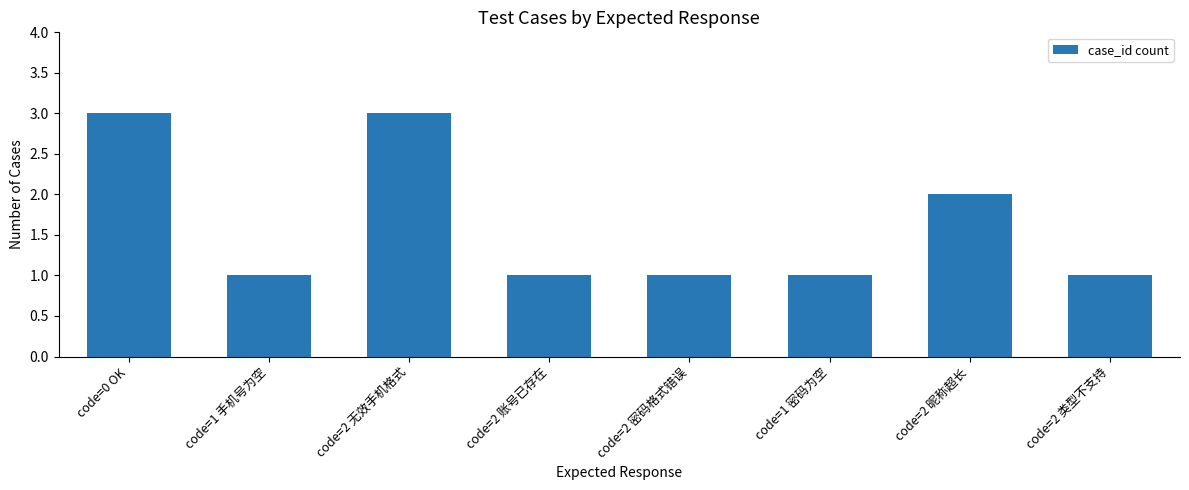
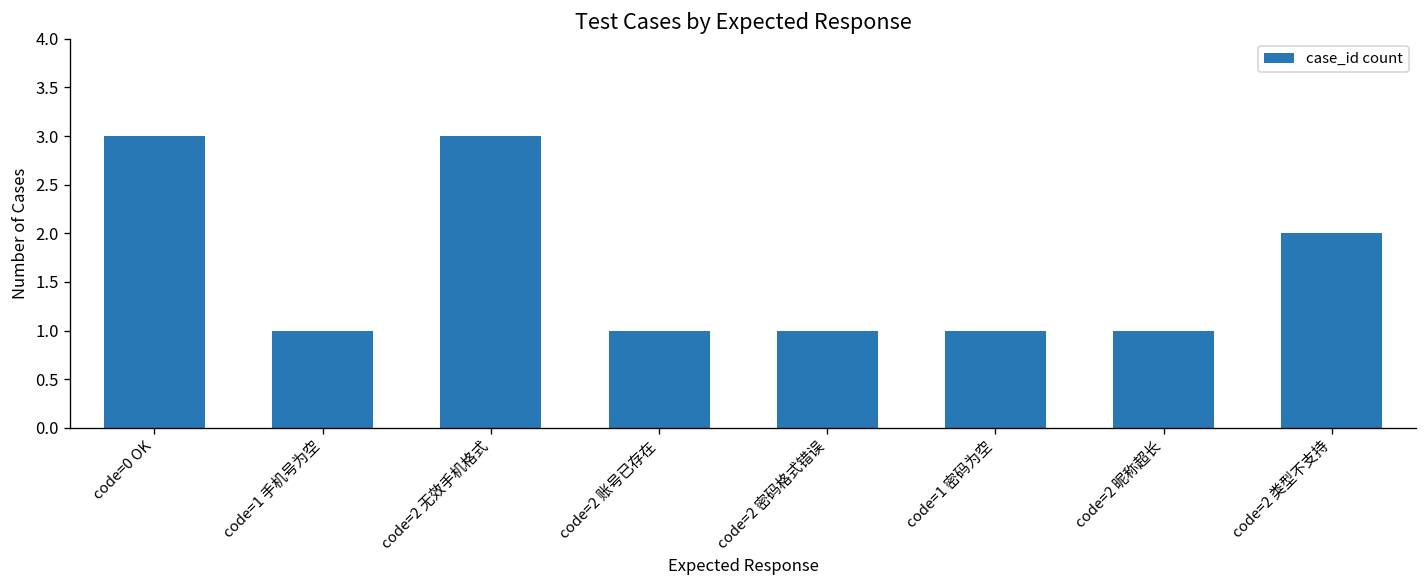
  {
    "code=0 OK": 3,
    "code=1 手机号为空": 1,
    "code=2 无效手机格式": 3,
    "code=2 账号已存在": 1,
    "code=2 密码格式错误": 1,
    "code=1 密码为空": 1,
-   "code=2 昵称超长": 2,
-   "code=2 类型不支持": 1
+   "code=2 昵称超长": 1,
+   "code=2 类型不支持": 2
  }
